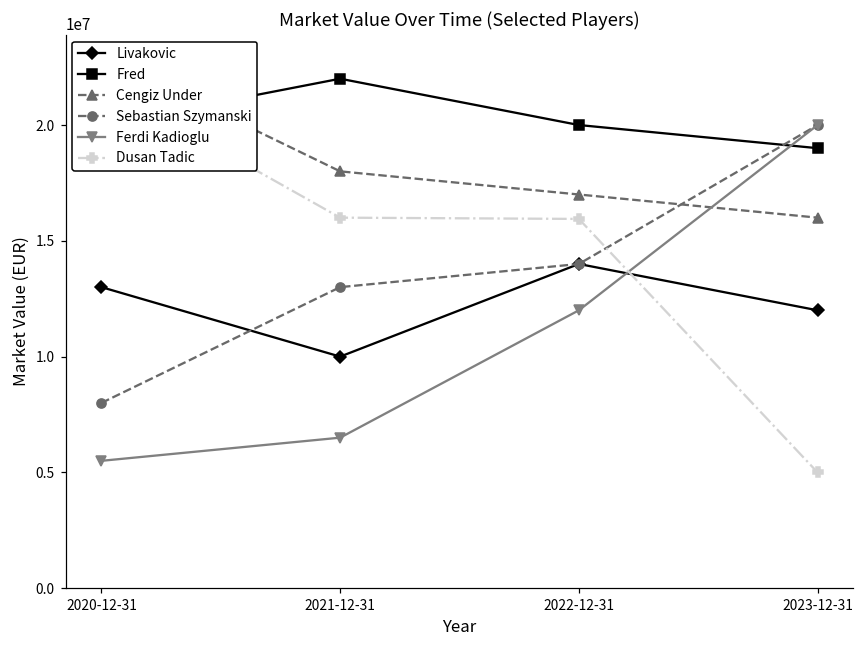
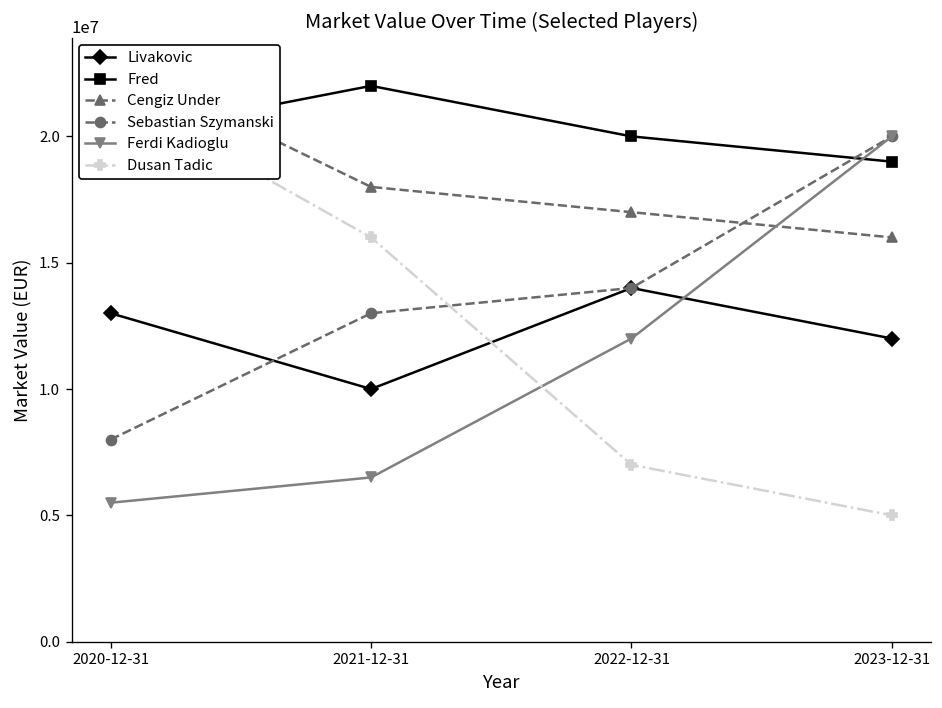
  {
    "Dusan Tadic": {
      "2021-12-31": 16000000,
-     "2022-12-31": 15900000,
+     "2022-12-31": 7000000,
      "2023-12-31": 5000000
    }
  }
